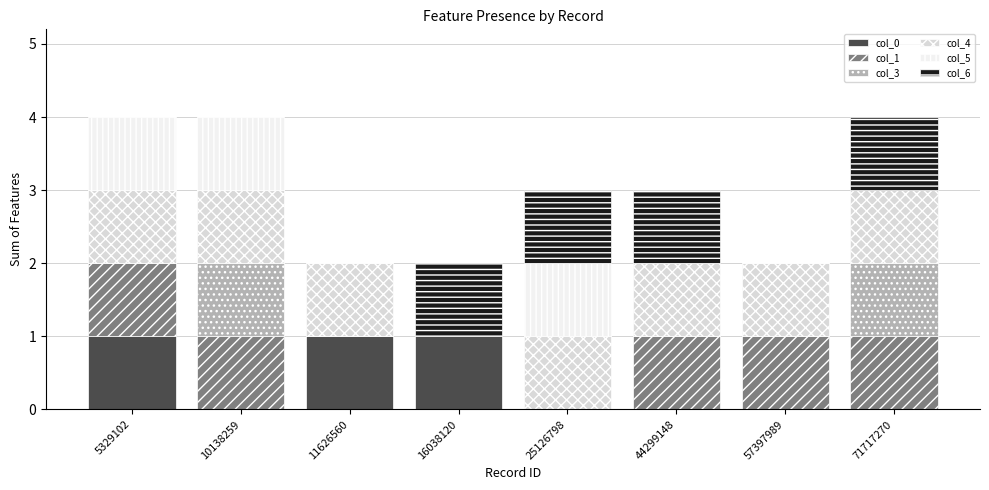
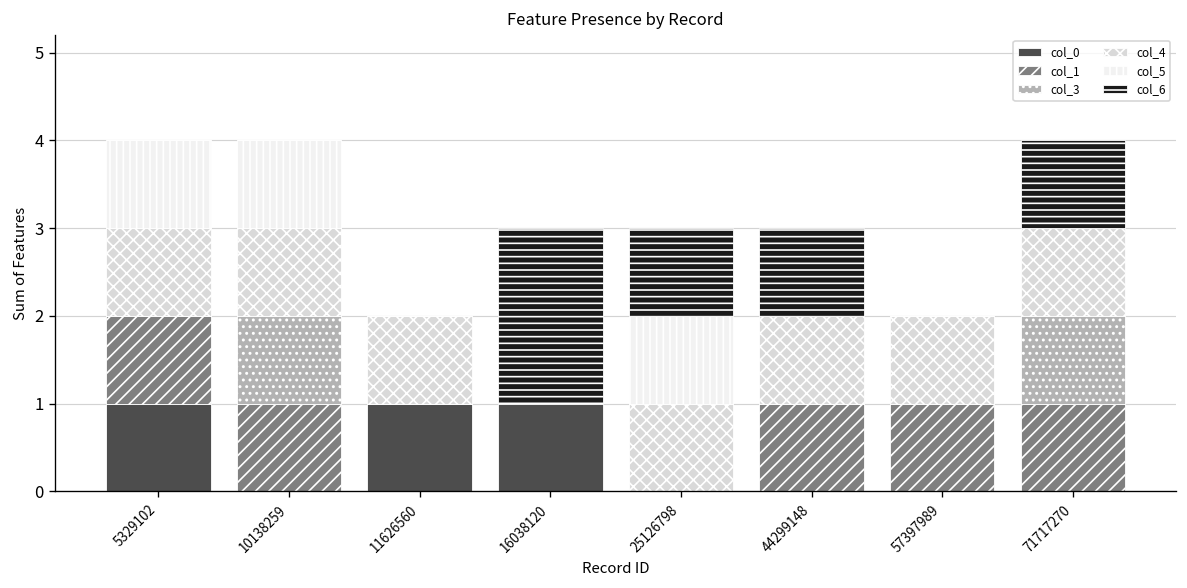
  {
    "col_0": {
      "5329102": 1,
      "10138259": 0,
      "11626560": 1,
      "16038120": 1,
      "25126798": 0,
      "44299148": 0,
      "57397989": 0,
      "71717270": 0
    },
    "col_6": {
      "5329102": 0,
      "10138259": 0,
      "11626560": 0,
-     "16038120": 1,
+     "16038120": 2,
      "25126798": 1,
      "44299148": 1,
      "57397989": 0,
      "71717270": 1
    }
  }
